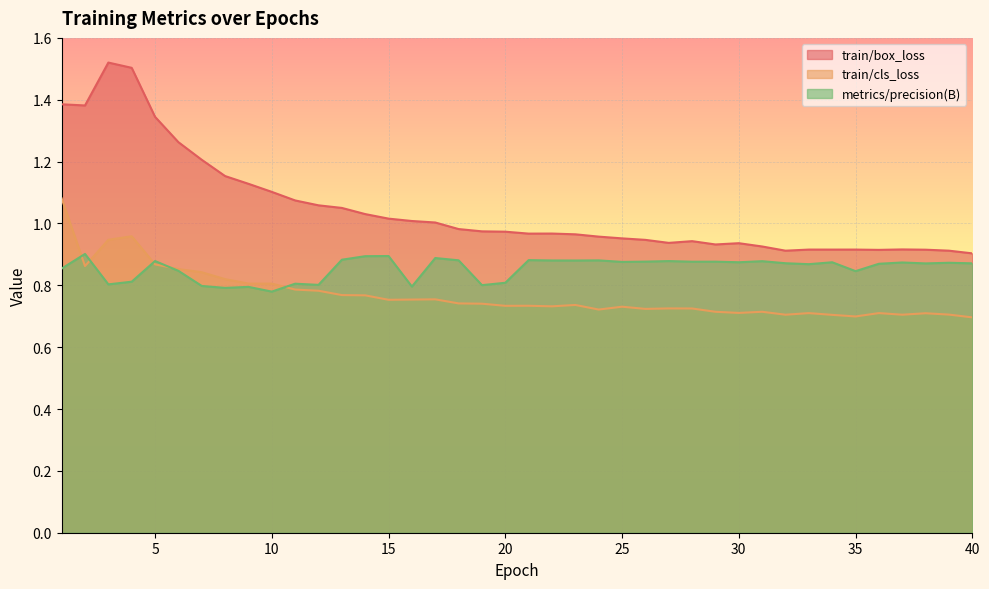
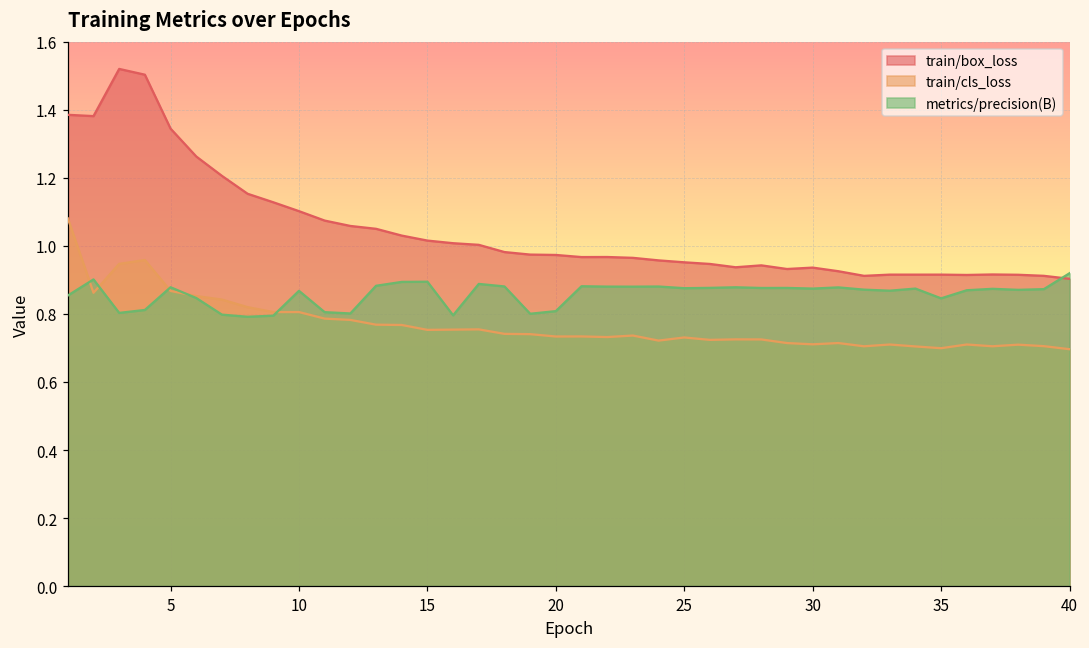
  {
    "metrics/precision(B)": {
      "5": 0.88,
-     "10": 0.78,
+     "10": 0.87,
      "15": 0.89,
      "20": 0.81,
      "25": 0.88,
      "30": 0.87,
      "35": 0.85,
-     "40": 0.87
+     "40": 0.92
    }
  }
